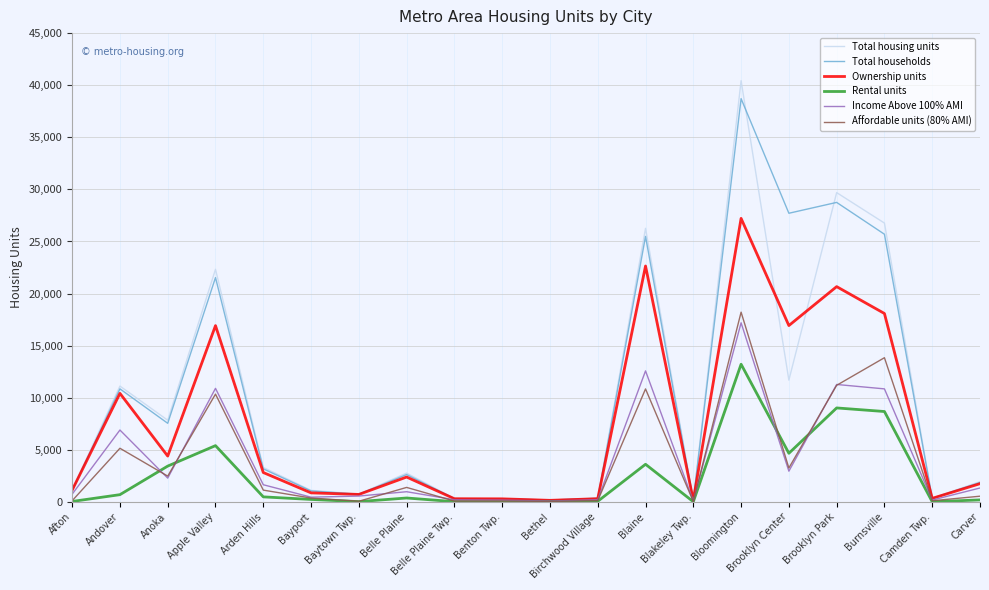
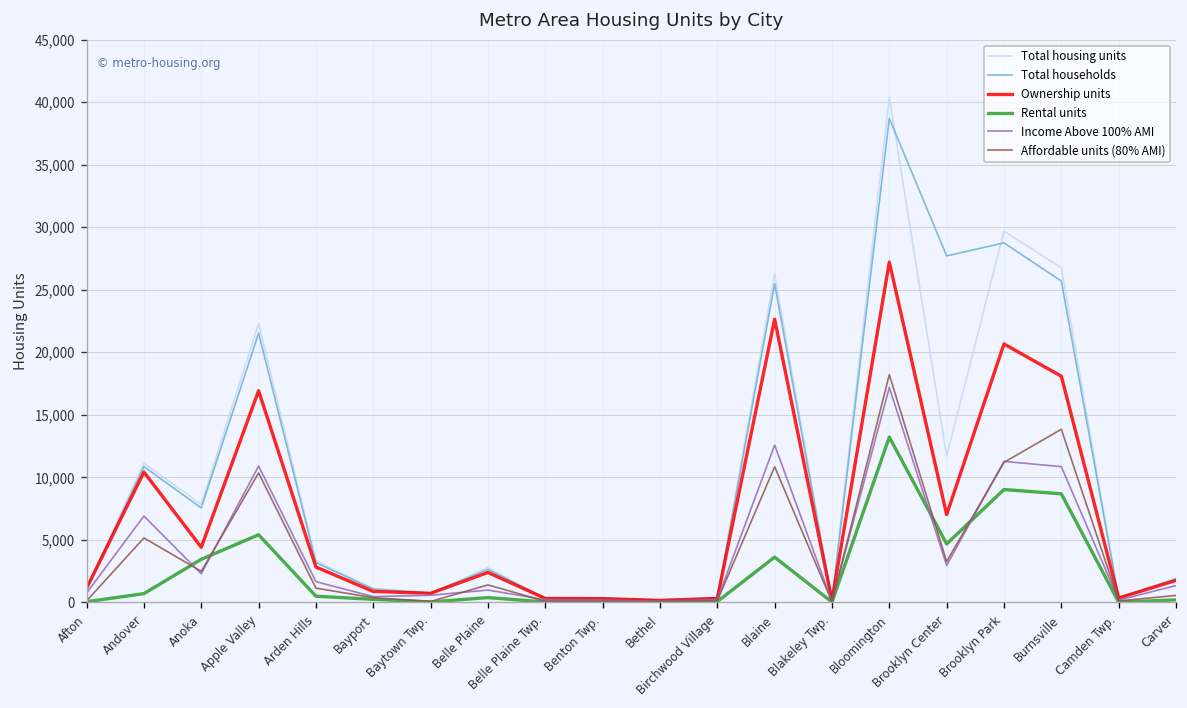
  {
    "Total housing units": {
      "Andover": "11,100",
      "Anoka": "7,800",
      "Apple Valley": "22,300",
      "Blaine": "26,300",
      "Bloomington": "40,400",
      "Brooklyn Center": "11,700",
      "Brooklyn Park": "29,700",
      "Burnsville": "26,800"
    },
    "Total households": {
      "Andover": "10,900",
      "Anoka": "7,600",
      "Apple Valley": "21,500",
      "Blaine": "25,500",
      "Bloomington": "38,700",
      "Brooklyn Center": "27,700",
      "Brooklyn Park": "28,800",
      "Burnsville": "25,700"
    },
    "Ownership units": {
      "Andover": "10,400",
      "Anoka": "4,400",
      "Apple Valley": "16,900",
      "Arden Hills": "2,800",
      "Blaine": "22,600",
      "Bloomington": "27,200",
-     "Brooklyn Center": "16,900",
+     "Brooklyn Center": "7,000",
      "Brooklyn Park": "20,700",
      "Burnsville": "18,100"
    },
    "Rental units": {
      "Andover": "700",
      "Anoka": "3,400",
      "Apple Valley": "5,400",
      "Arden Hills": "500",
      "Belle Plaine": "400",
      "Blaine": "3,600",
      "Bloomington": "13,200",
      "Brooklyn Center": "4,700",
      "Brooklyn Park": "9,000",
      "Burnsville": "8,700",
      "Carver": "200"
    },
    "Income Above 100% AMI": {
      "Afton": "700",
      "Andover": "6,900",
      "Apple Valley": "10,900",
      "Arden Hills": "1,700",
      "Belle Plaine": "1,000",
      "Blaine": "12,600",
      "Bloomington": "17,200",
      "Brooklyn Center": "3,000",
      "Burnsville": "10,900",
      "Carver": "1,300"
    },
    "Affordable units (80% AMI)": {
      "Andover": "5,200",
      "Apple Valley": "10,300",
      "Arden Hills": "1,100",
      "Belle Plaine": "1,400",
      "Blaine": "10,800",
      "Bloomington": "18,200",
      "Brooklyn Center": "3,300",
      "Burnsville": "13,800",
      "Carver": "600"
    }
  }
